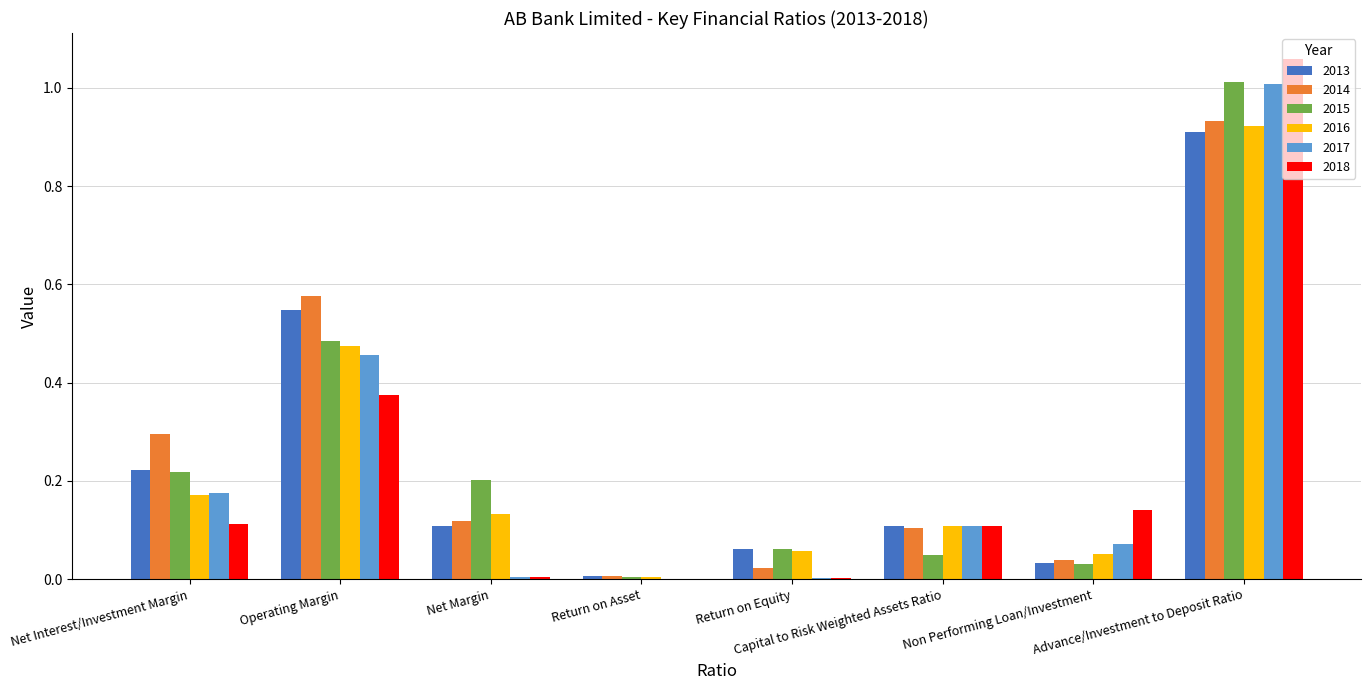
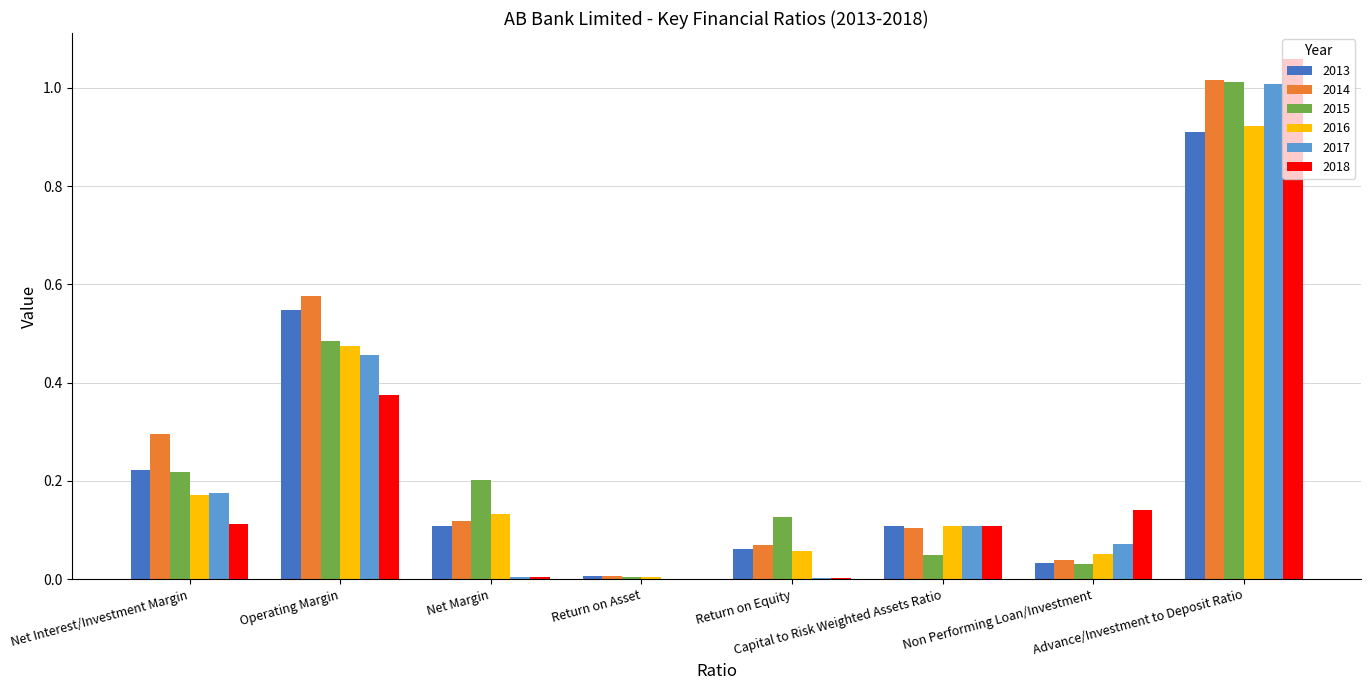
  {
    "2014": {
      "Net Interest/Investment Margin": 0.29,
      "Operating Margin": 0.58,
      "Net Margin": 0.12,
      "Return on Asset": 0.01,
-     "Return on Equity": 0.02,
+     "Return on Equity": 0.07,
      "Capital to Risk Weighted Assets Ratio": 0.10,
      "Non Performing Loan/Investment": 0.04,
-     "Advance/Investment to Deposit Ratio": 0.93
+     "Advance/Investment to Deposit Ratio": 1.02
    },
    "2015": {
      "Net Interest/Investment Margin": 0.22,
      "Operating Margin": 0.48,
      "Net Margin": 0.20,
-     "Return on Equity": 0.06,
+     "Return on Equity": 0.13,
      "Capital to Risk Weighted Assets Ratio": 0.05,
      "Non Performing Loan/Investment": 0.03,
      "Advance/Investment to Deposit Ratio": 1.01
    },
    "2016": {
      "Net Interest/Investment Margin": 0.17,
      "Operating Margin": 0.47,
      "Net Margin": 0.13,
      "Return on Equity": 0.06,
      "Capital to Risk Weighted Assets Ratio": 0.11,
      "Non Performing Loan/Investment": 0.05,
      "Advance/Investment to Deposit Ratio": 0.92
    },
    "2018": {
      "Net Interest/Investment Margin": 0.11,
      "Operating Margin": 0.38,
      "Capital to Risk Weighted Assets Ratio": 0.11,
      "Non Performing Loan/Investment": 0.14
    }
  }
